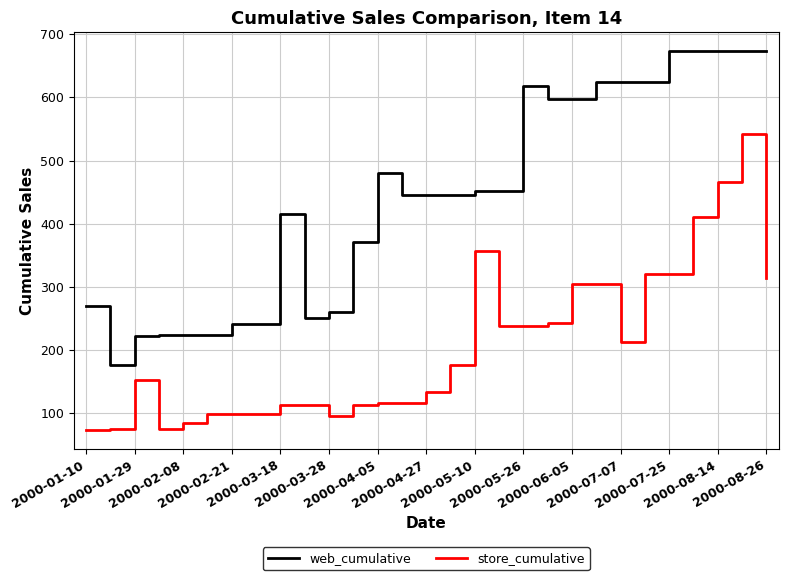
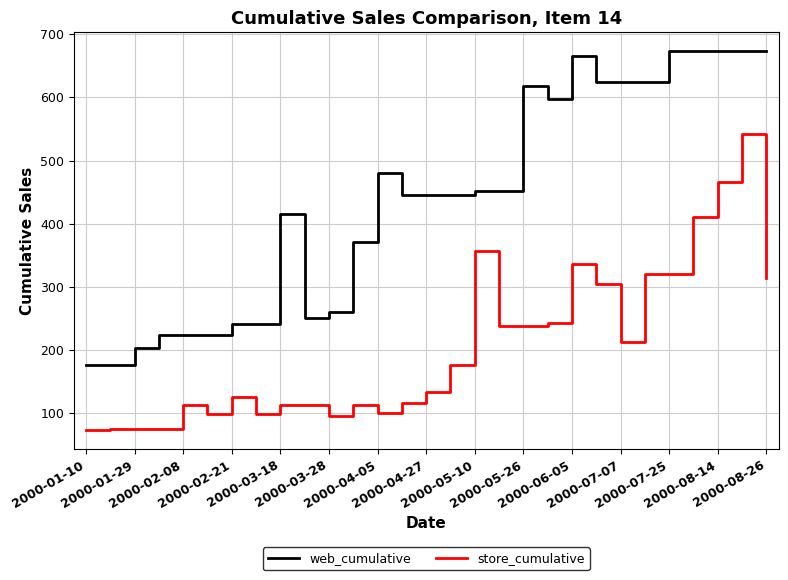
  {
    "web_cumulative": {
-     "2000-01-10": 270,
-     "2000-01-29": 220,
+     "2000-01-10": 180,
+     "2000-01-29": 200,
      "2000-02-08": 220,
      "2000-02-21": 240,
      "2000-03-18": 420,
      "2000-03-28": 260,
      "2000-04-05": 480,
      "2000-04-27": 450,
      "2000-05-10": 450,
      "2000-05-26": 620,
-     "2000-06-05": 600,
+     "2000-06-05": 670,
      "2000-07-07": 620,
      "2000-07-25": 670,
      "2000-08-14": 670,
      "2000-08-26": 670
    },
    "store_cumulative": {
      "2000-01-10": 70,
-     "2000-01-29": 150,
-     "2000-02-08": 90,
-     "2000-02-21": 100,
+     "2000-01-29": 80,
+     "2000-02-08": 110,
+     "2000-02-21": 130,
      "2000-03-18": 110,
      "2000-03-28": 100,
-     "2000-04-05": 120,
+     "2000-04-05": 100,
      "2000-04-27": 130,
      "2000-05-10": 360,
      "2000-05-26": 240,
-     "2000-06-05": 300,
+     "2000-06-05": 340,
      "2000-07-07": 210,
      "2000-07-25": 320,
      "2000-08-14": 470,
      "2000-08-26": 310
    }
  }
